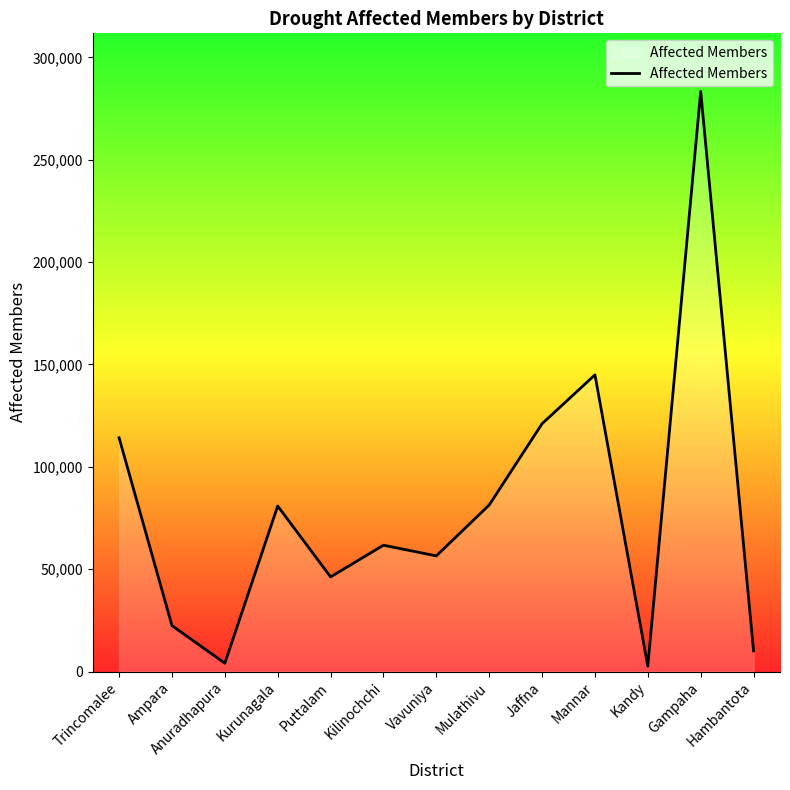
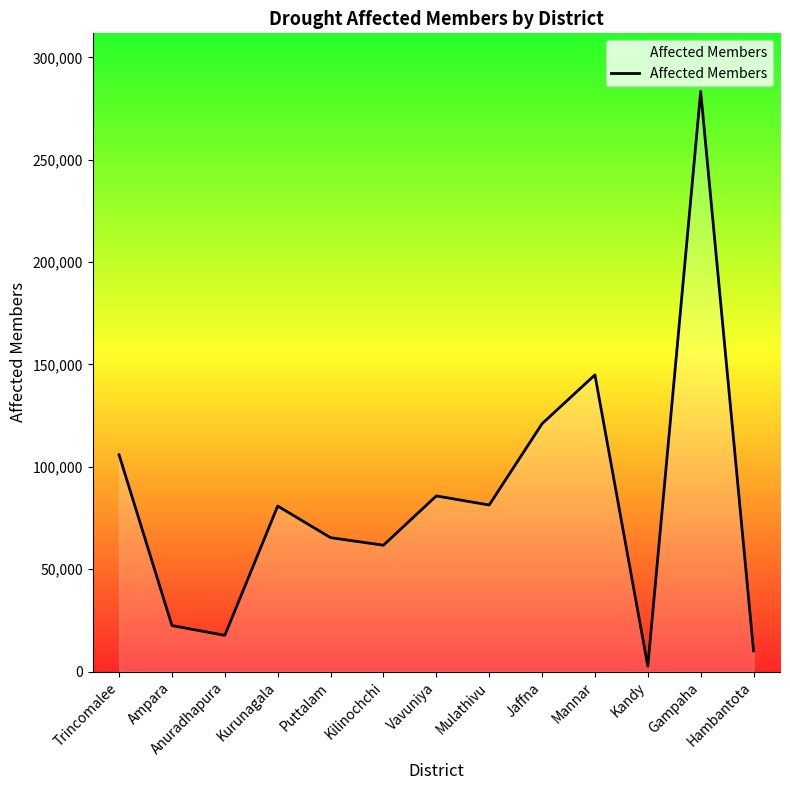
  {
-   "Trincomalee": "114,000",
+   "Trincomalee": "106,000",
    "Ampara": "22,000",
-   "Anuradhapura": "4,000",
+   "Anuradhapura": "18,000",
    "Kurunagala": "81,000",
-   "Puttalam": "46,000",
+   "Puttalam": "65,000",
    "Kilinochchi": "62,000",
-   "Vavuniya": "56,000",
+   "Vavuniya": "86,000",
    "Mulathivu": "81,000",
    "Jaffna": "121,000",
    "Mannar": "145,000",
    "Kandy": "3,000",
    "Gampaha": "283,000",
    "Hambantota": "10,000"
  }
